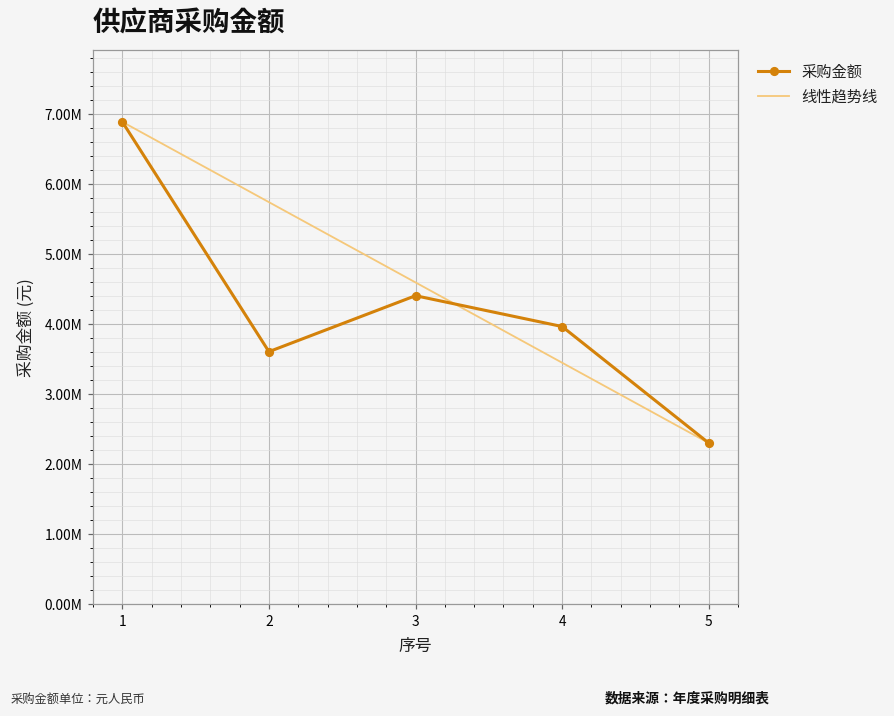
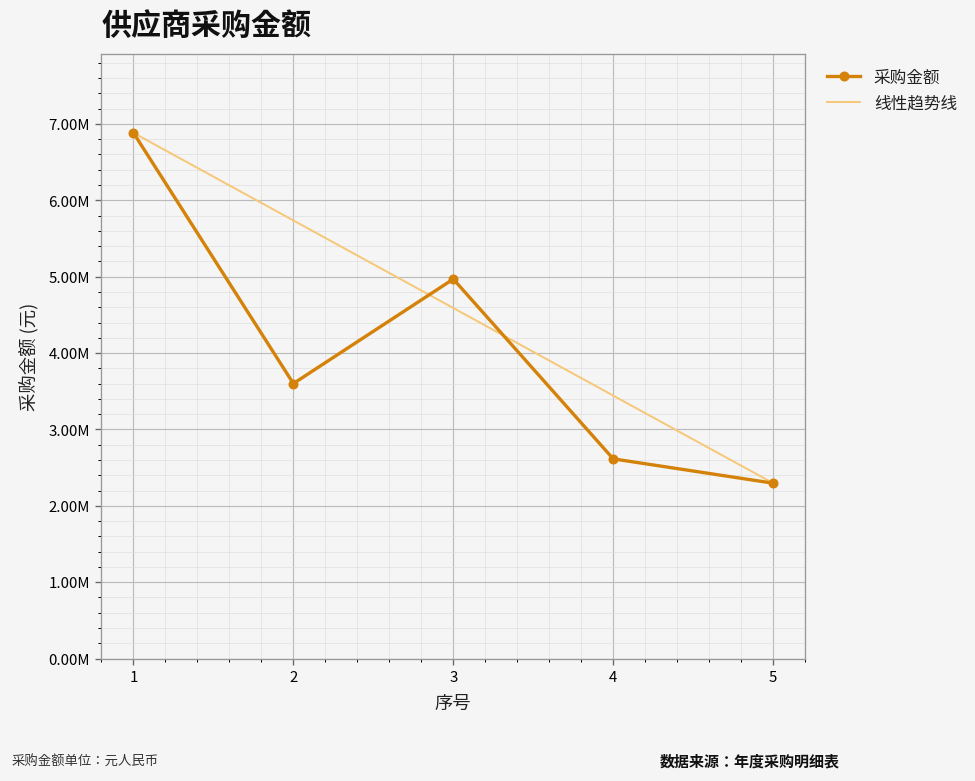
  {
    "采购金额": {
      "2": 3600000,
-     "3": 4400000,
-     "4": 4000000
+     "3": 5000000,
+     "4": 2600000
    }
  }
